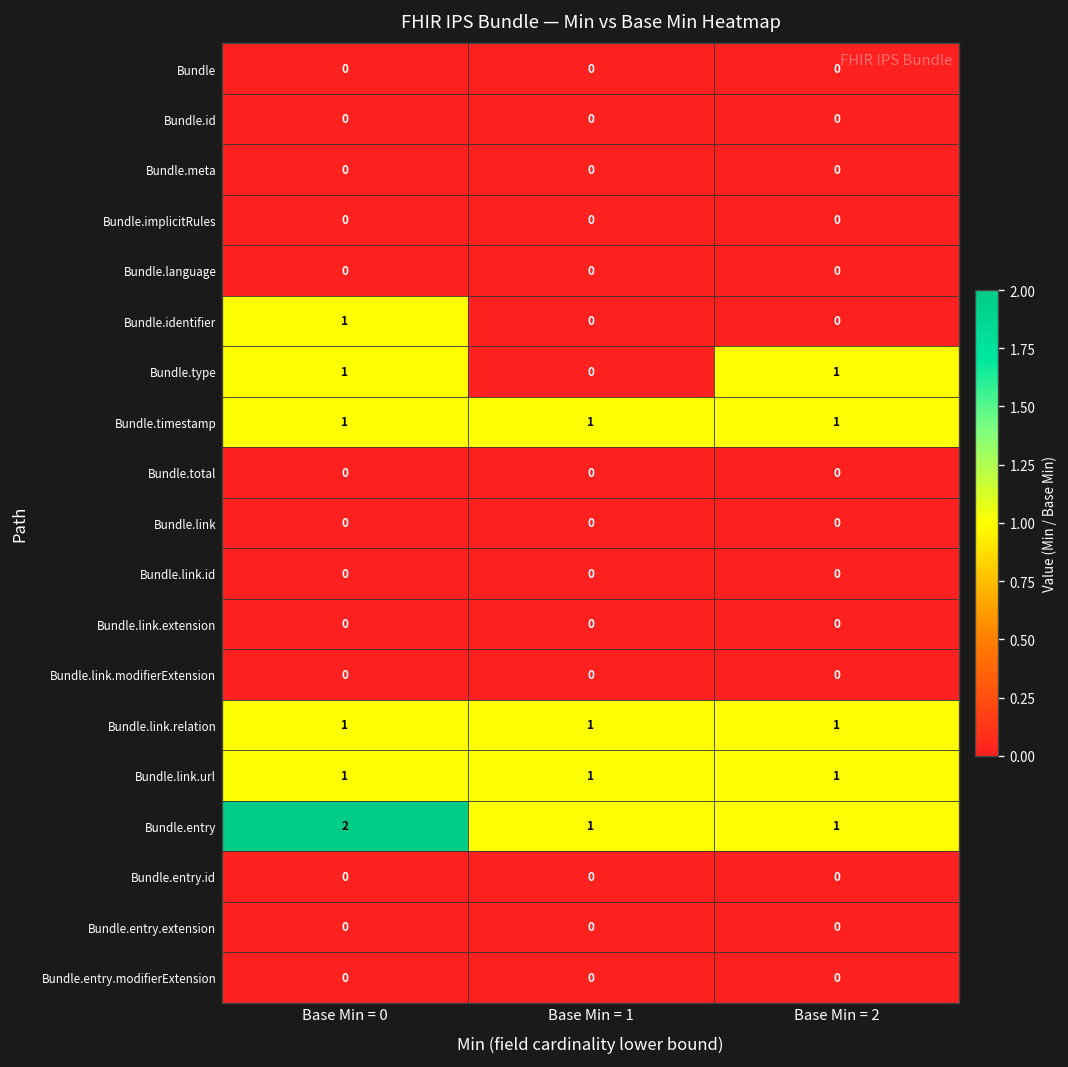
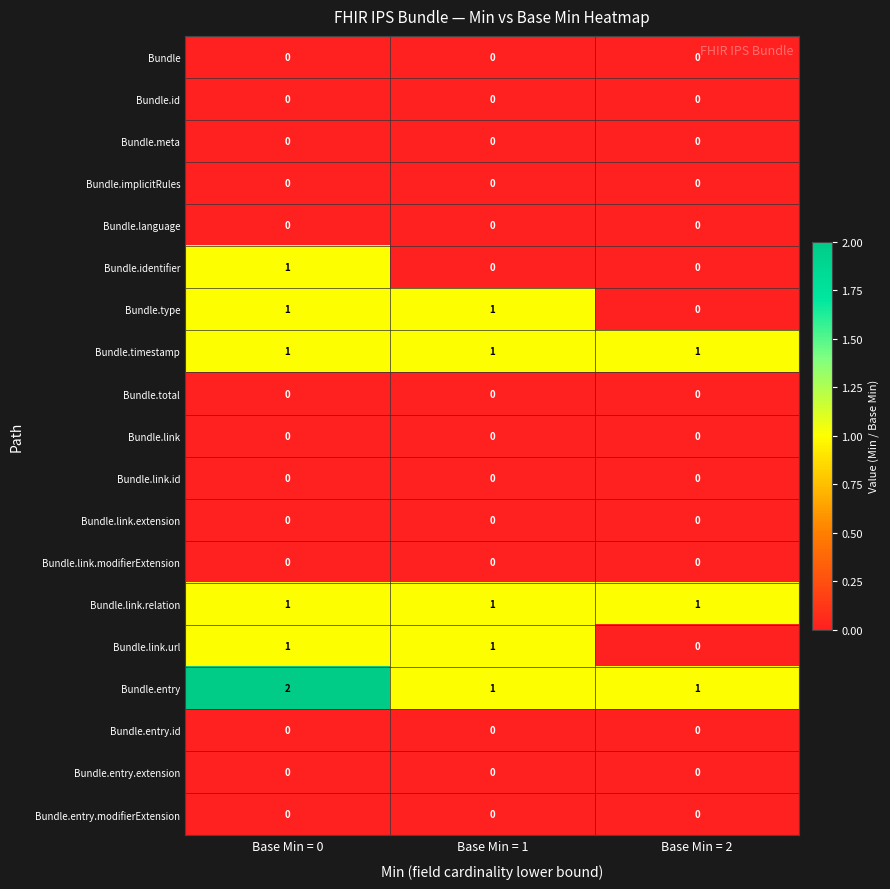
  {
    "Bundle": {
      "Base Min = 0": 0,
      "Base Min = 1": 0
    },
    "Bundle.id": {
      "Base Min = 0": 0,
      "Base Min = 1": 0,
      "Base Min = 2": 0
    },
    "Bundle.meta": {
      "Base Min = 0": 0,
      "Base Min = 1": 0,
      "Base Min = 2": 0
    },
    "Bundle.implicitRules": {
      "Base Min = 0": 0,
      "Base Min = 1": 0,
      "Base Min = 2": 0
    },
    "Bundle.language": {
      "Base Min = 0": 0,
      "Base Min = 1": 0,
      "Base Min = 2": 0
    },
    "Bundle.identifier": {
      "Base Min = 0": 1,
      "Base Min = 1": 0,
      "Base Min = 2": 0
    },
    "Bundle.type": {
      "Base Min = 0": 1,
-     "Base Min = 1": 0,
-     "Base Min = 2": 1
+     "Base Min = 1": 1,
+     "Base Min = 2": 0
    },
    "Bundle.timestamp": {
      "Base Min = 0": 1,
      "Base Min = 1": 1,
      "Base Min = 2": 1
    },
    "Bundle.total": {
      "Base Min = 0": 0,
      "Base Min = 1": 0,
      "Base Min = 2": 0
    },
    "Bundle.link": {
      "Base Min = 0": 0,
      "Base Min = 1": 0,
      "Base Min = 2": 0
    },
    "Bundle.link.id": {
      "Base Min = 0": 0,
      "Base Min = 1": 0,
      "Base Min = 2": 0
    },
    "Bundle.link.extension": {
      "Base Min = 0": 0,
      "Base Min = 1": 0,
      "Base Min = 2": 0
    },
    "Bundle.link.modifierExtension": {
      "Base Min = 0": 0,
      "Base Min = 1": 0,
      "Base Min = 2": 0
    },
    "Bundle.link.relation": {
      "Base Min = 0": 1,
      "Base Min = 1": 1,
      "Base Min = 2": 1
    },
    "Bundle.link.url": {
      "Base Min = 0": 1,
      "Base Min = 1": 1,
-     "Base Min = 2": 1
+     "Base Min = 2": 0
    },
    "Bundle.entry": {
      "Base Min = 0": 2,
      "Base Min = 1": 1,
      "Base Min = 2": 1
    },
    "Bundle.entry.id": {
      "Base Min = 0": 0,
      "Base Min = 1": 0,
      "Base Min = 2": 0
    },
    "Bundle.entry.extension": {
      "Base Min = 0": 0,
      "Base Min = 1": 0,
      "Base Min = 2": 0
    },
    "Bundle.entry.modifierExtension": {
      "Base Min = 0": 0,
      "Base Min = 1": 0,
      "Base Min = 2": 0
    }
  }
